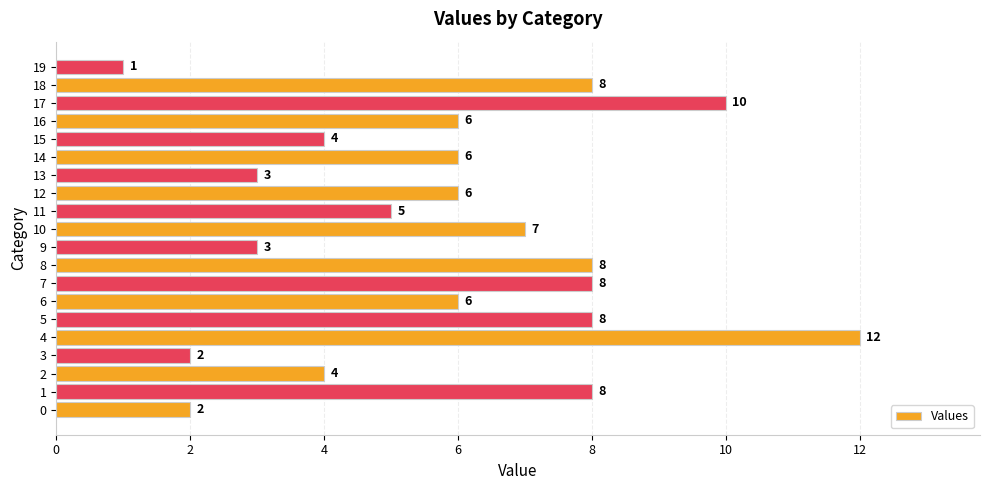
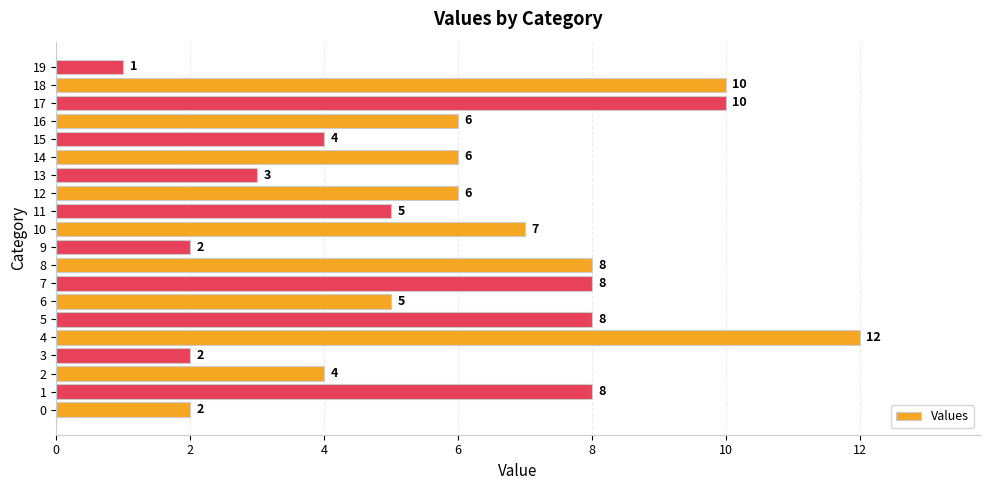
  {
    "19": 1,
-   "18": 8,
+   "18": 10,
    "17": 10,
    "16": 6,
    "15": 4,
    "14": 6,
    "13": 3,
    "12": 6,
    "11": 5,
    "10": 7,
-   "9": 3,
+   "9": 2,
    "8": 8,
    "7": 8,
-   "6": 6,
+   "6": 5,
    "5": 8,
    "4": 12,
    "3": 2,
    "2": 4,
    "1": 8,
    "0": 2
  }
